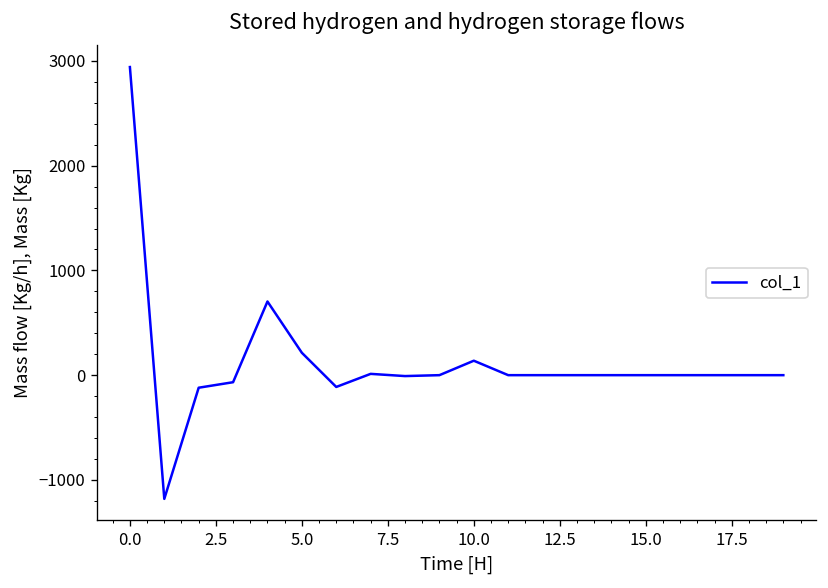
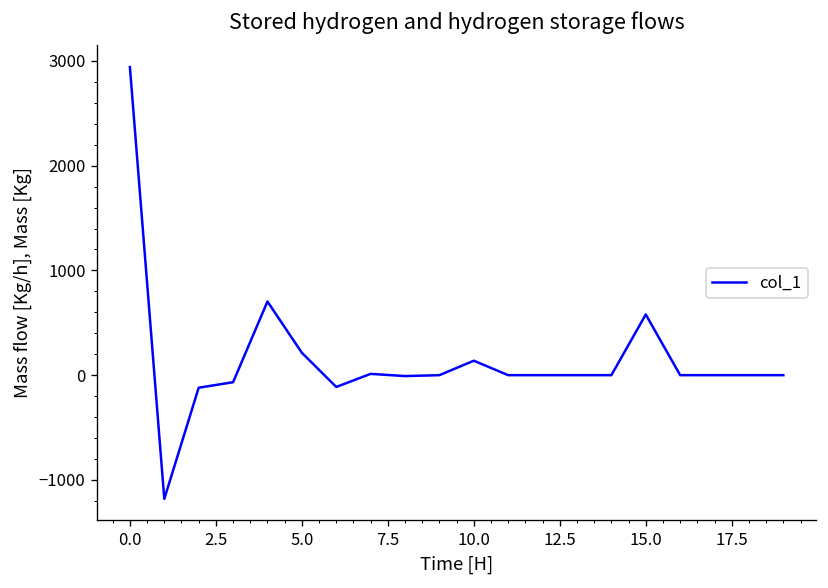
  {
    "0.0": 2900,
    "5.0": 200,
    "10.0": 100,
-   "15.0": 0
+   "15.0": 600
  }
